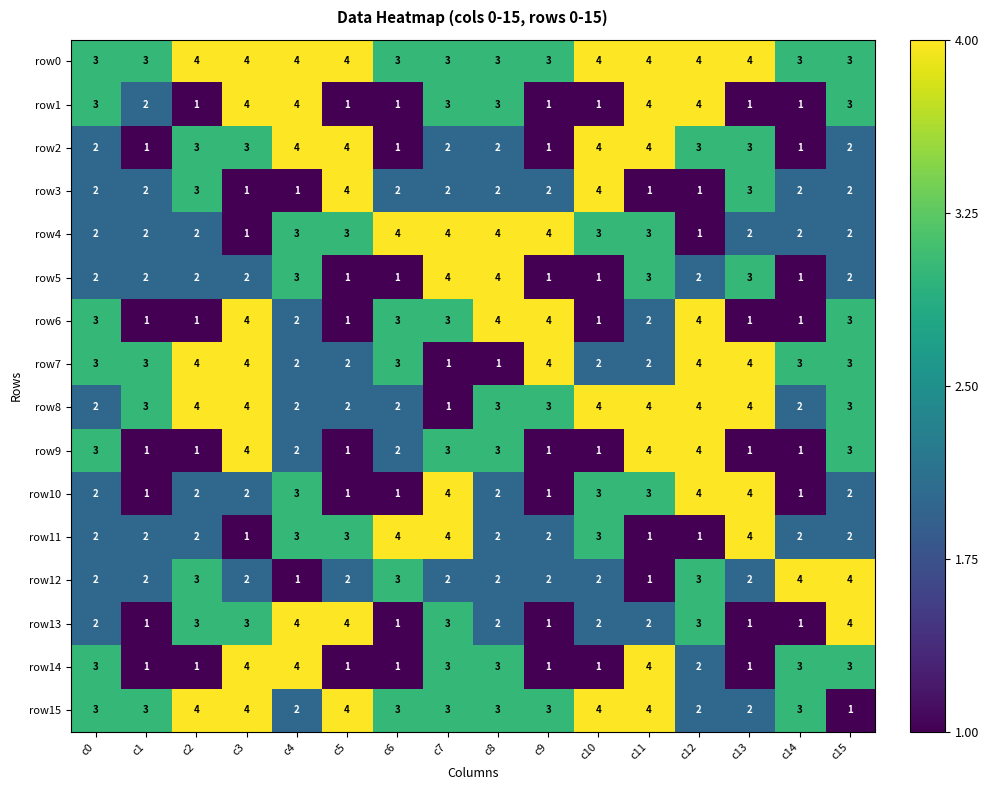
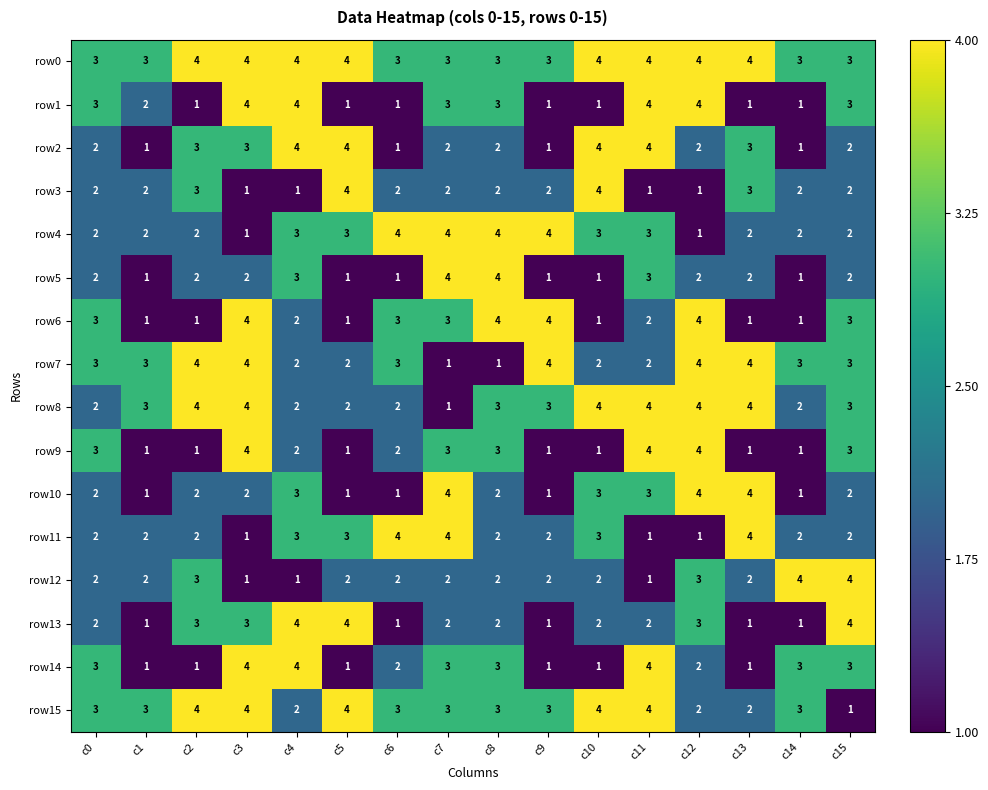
  {
    "row2": {
      "c0": 2,
      "c1": 1,
      "c2": 3,
      "c3": 3,
      "c4": 4,
      "c5": 4,
      "c6": 1,
      "c7": 2,
      "c8": 2,
      "c9": 1,
      "c10": 4,
      "c11": 4,
-     "c12": 3,
+     "c12": 2,
      "c13": 3,
      "c14": 1,
      "c15": 2
    },
    "row5": {
      "c0": 2,
-     "c1": 2,
+     "c1": 1,
      "c2": 2,
      "c3": 2,
      "c4": 3,
      "c5": 1,
      "c6": 1,
      "c7": 4,
      "c8": 4,
      "c9": 1,
      "c10": 1,
      "c11": 3,
      "c12": 2,
-     "c13": 3,
+     "c13": 2,
      "c14": 1,
      "c15": 2
    },
    "row12": {
      "c0": 2,
      "c1": 2,
      "c2": 3,
-     "c3": 2,
+     "c3": 1,
      "c4": 1,
      "c5": 2,
-     "c6": 3,
+     "c6": 2,
      "c7": 2,
      "c8": 2,
      "c9": 2,
      "c10": 2,
      "c11": 1,
      "c12": 3,
      "c13": 2,
      "c14": 4,
      "c15": 4
    },
    "row13": {
      "c0": 2,
      "c1": 1,
      "c2": 3,
      "c3": 3,
      "c4": 4,
      "c5": 4,
      "c6": 1,
-     "c7": 3,
+     "c7": 2,
      "c8": 2,
      "c9": 1,
      "c10": 2,
      "c11": 2,
      "c12": 3,
      "c13": 1,
      "c14": 1,
      "c15": 4
    },
    "row14": {
      "c0": 3,
      "c1": 1,
      "c2": 1,
      "c3": 4,
      "c4": 4,
      "c5": 1,
-     "c6": 1,
+     "c6": 2,
      "c7": 3,
      "c8": 3,
      "c9": 1,
      "c10": 1,
      "c11": 4,
      "c12": 2,
      "c13": 1,
      "c14": 3,
      "c15": 3
    }
  }
